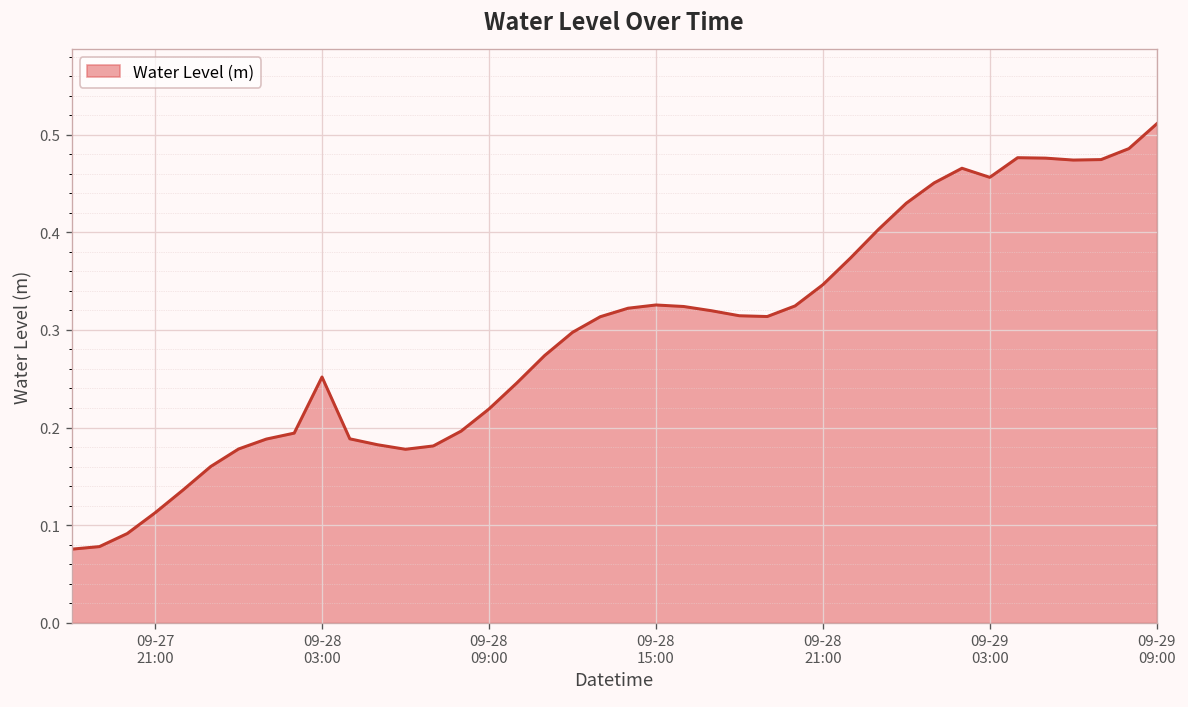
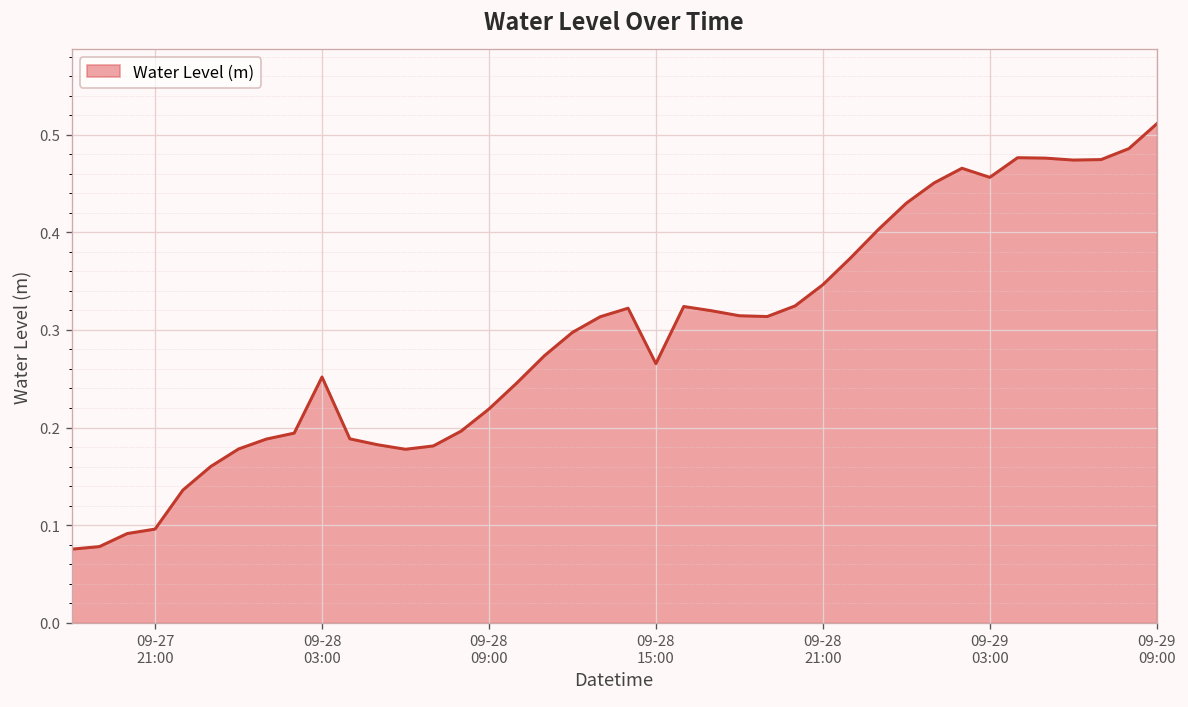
  {
-   "09-27 21:00": 0.11,
+   "09-27 21:00": 0.10,
    "09-28 03:00": 0.25,
    "09-28 09:00": 0.22,
-   "09-28 15:00": 0.33,
+   "09-28 15:00": 0.27,
    "09-28 21:00": 0.35,
    "09-29 03:00": 0.46,
    "09-29 09:00": 0.51
  }
